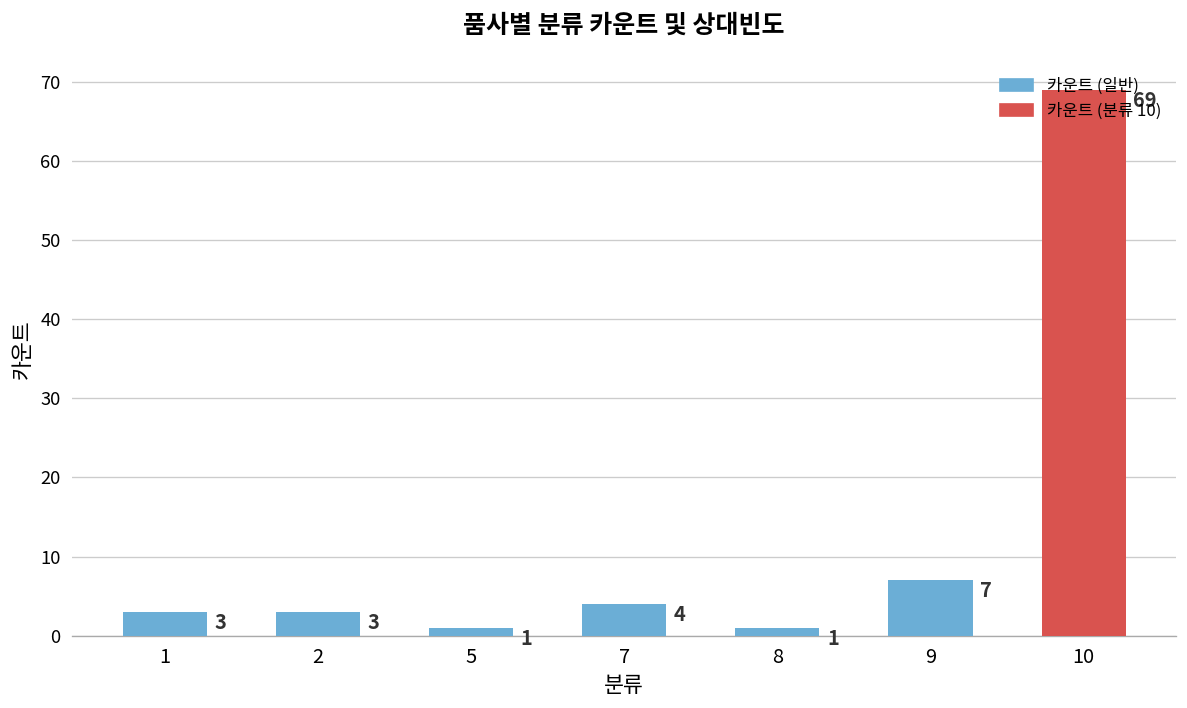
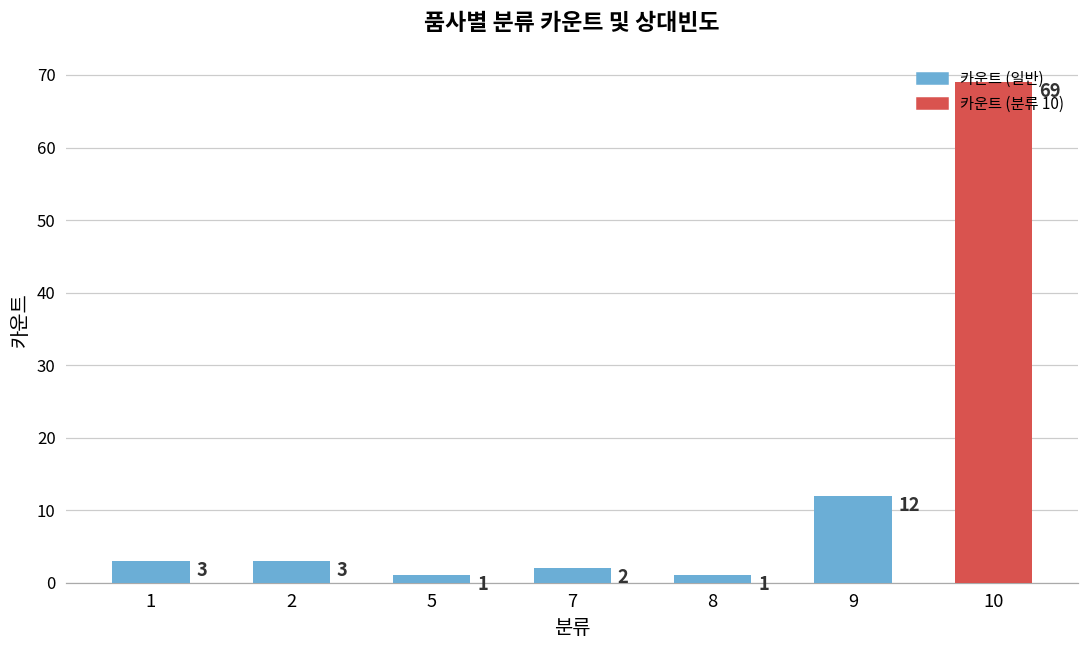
  {
-   "7": 4,
-   "9": 7
+   "7": 2,
+   "9": 12
  }
